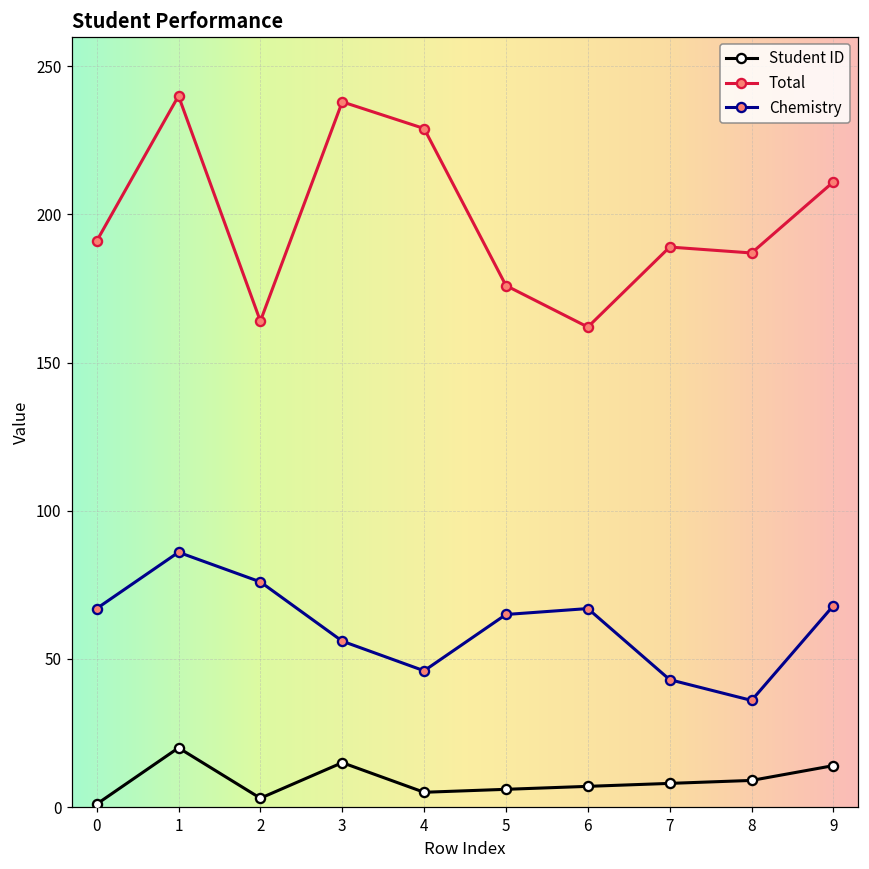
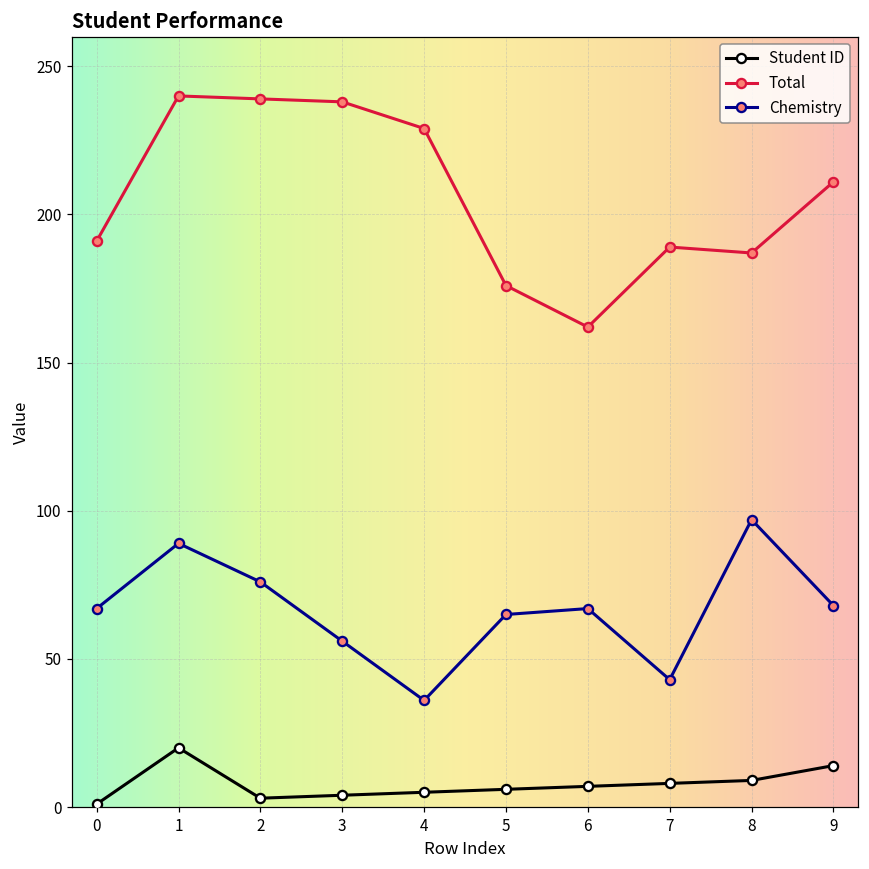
  {
    "Student ID": {
      "0": 1,
      "1": 20,
      "2": 3,
-     "3": 15,
+     "3": 4,
      "4": 5,
      "5": 6,
      "6": 7,
      "7": 8,
      "8": 9,
      "9": 14
    },
    "Total": {
      "0": 191,
      "1": 240,
-     "2": 164,
+     "2": 239,
      "3": 238,
      "4": 229,
      "5": 176,
      "6": 162,
      "7": 189,
      "8": 187,
      "9": 211
    },
    "Chemistry": {
      "0": 67,
-     "1": 86,
+     "1": 89,
      "2": 76,
      "3": 56,
-     "4": 46,
+     "4": 36,
      "5": 65,
      "6": 67,
      "7": 43,
-     "8": 36,
+     "8": 97,
      "9": 68
    }
  }
